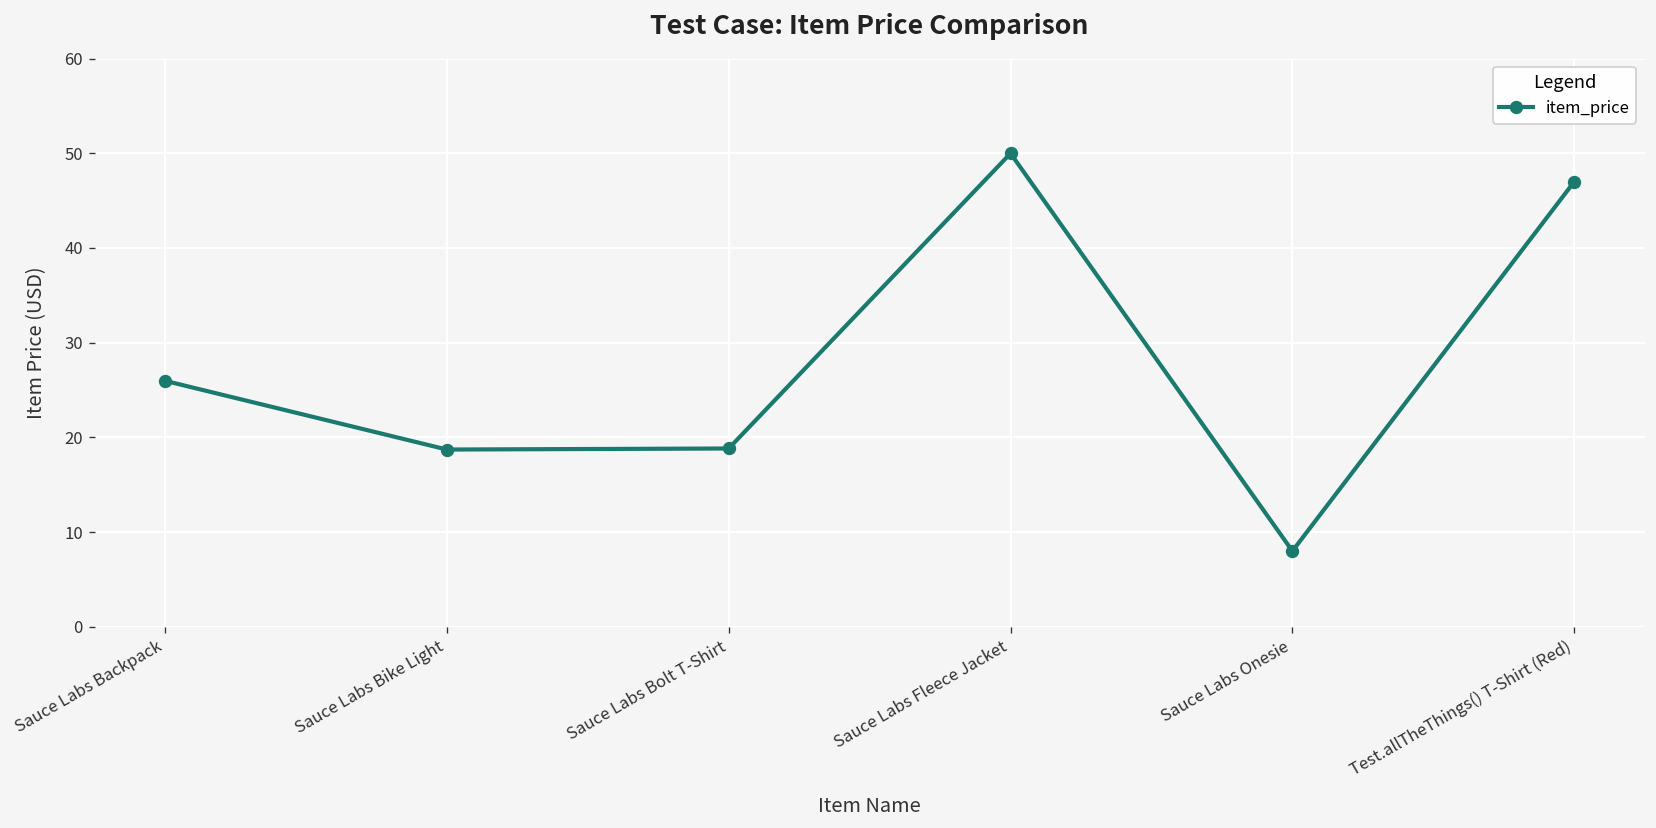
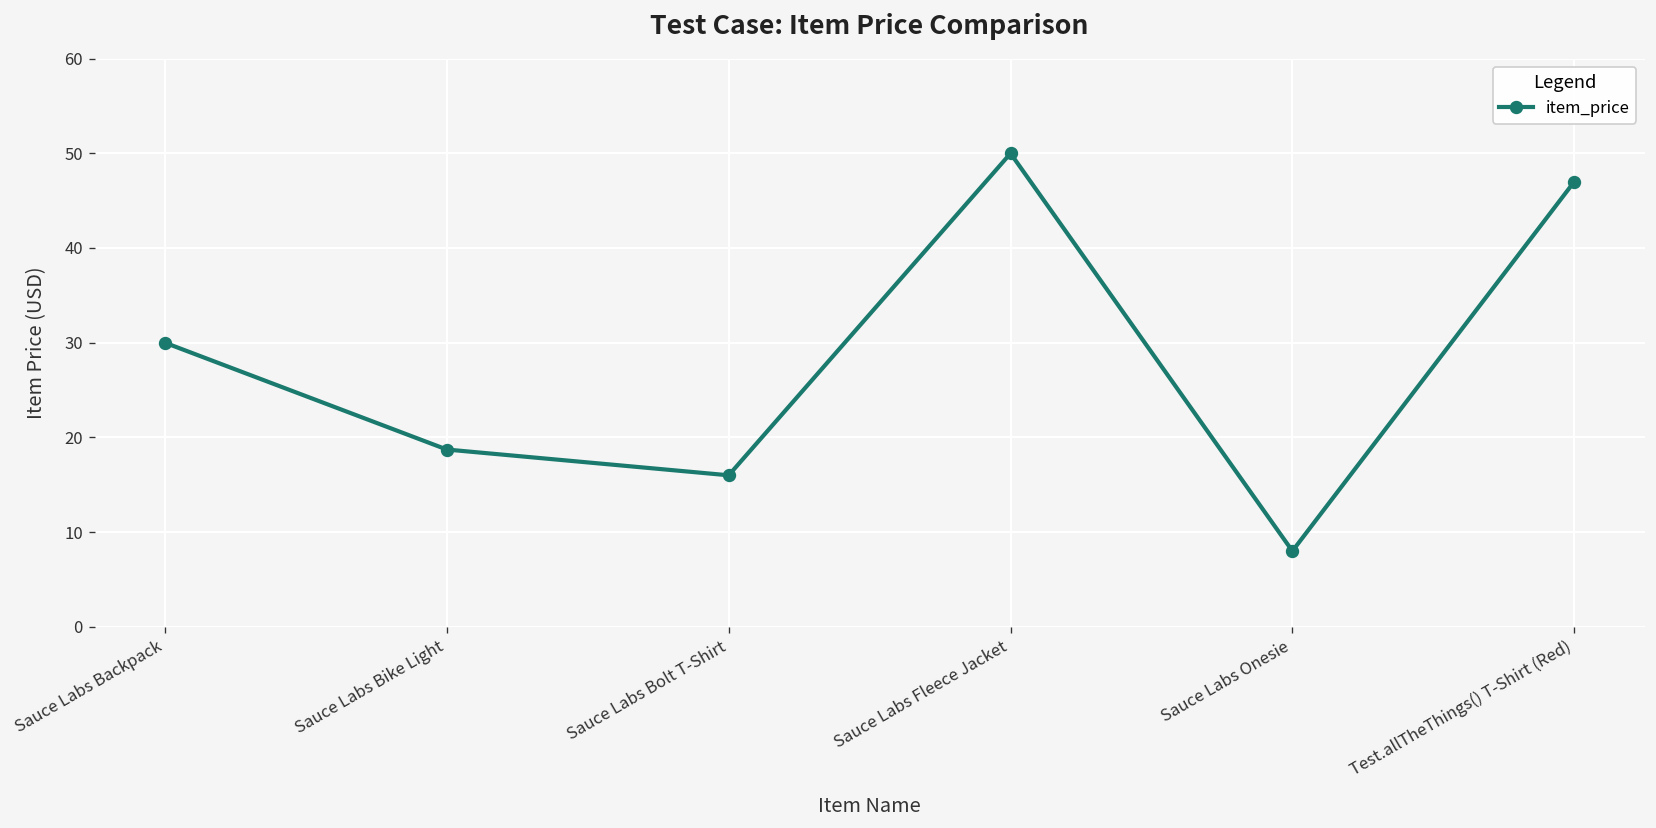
  {
-   "Sauce Labs Backpack": 26,
+   "Sauce Labs Backpack": 30,
    "Sauce Labs Bike Light": 19,
-   "Sauce Labs Bolt T-Shirt": 19,
+   "Sauce Labs Bolt T-Shirt": 16,
    "Sauce Labs Fleece Jacket": 50,
    "Sauce Labs Onesie": 8,
    "Test.allTheThings() T-Shirt (Red)": 47
  }
